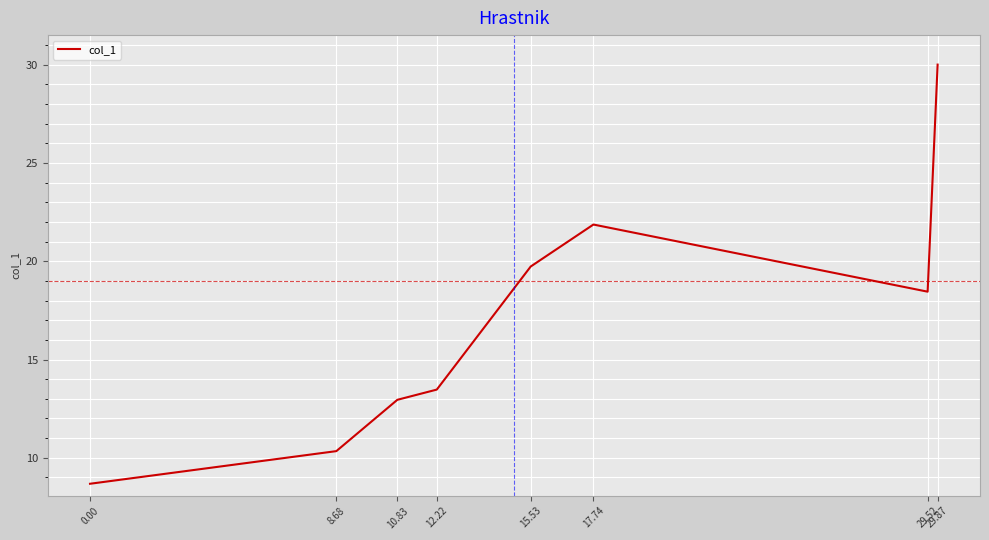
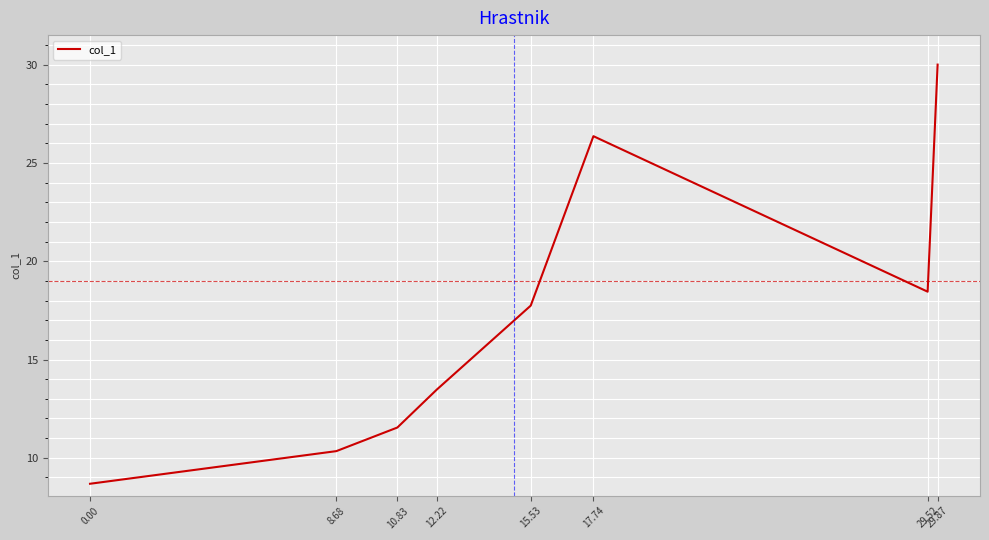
  {
    "0.00": 8.7,
    "8.68": 10.3,
-   "10.83": 13.0,
+   "10.83": 11.5,
    "12.22": 13.5,
-   "15.53": 19.7,
-   "17.74": 21.9,
+   "15.53": 17.7,
+   "17.74": 26.4,
    "29.52": 18.5,
    "29.87": 30.0
  }
